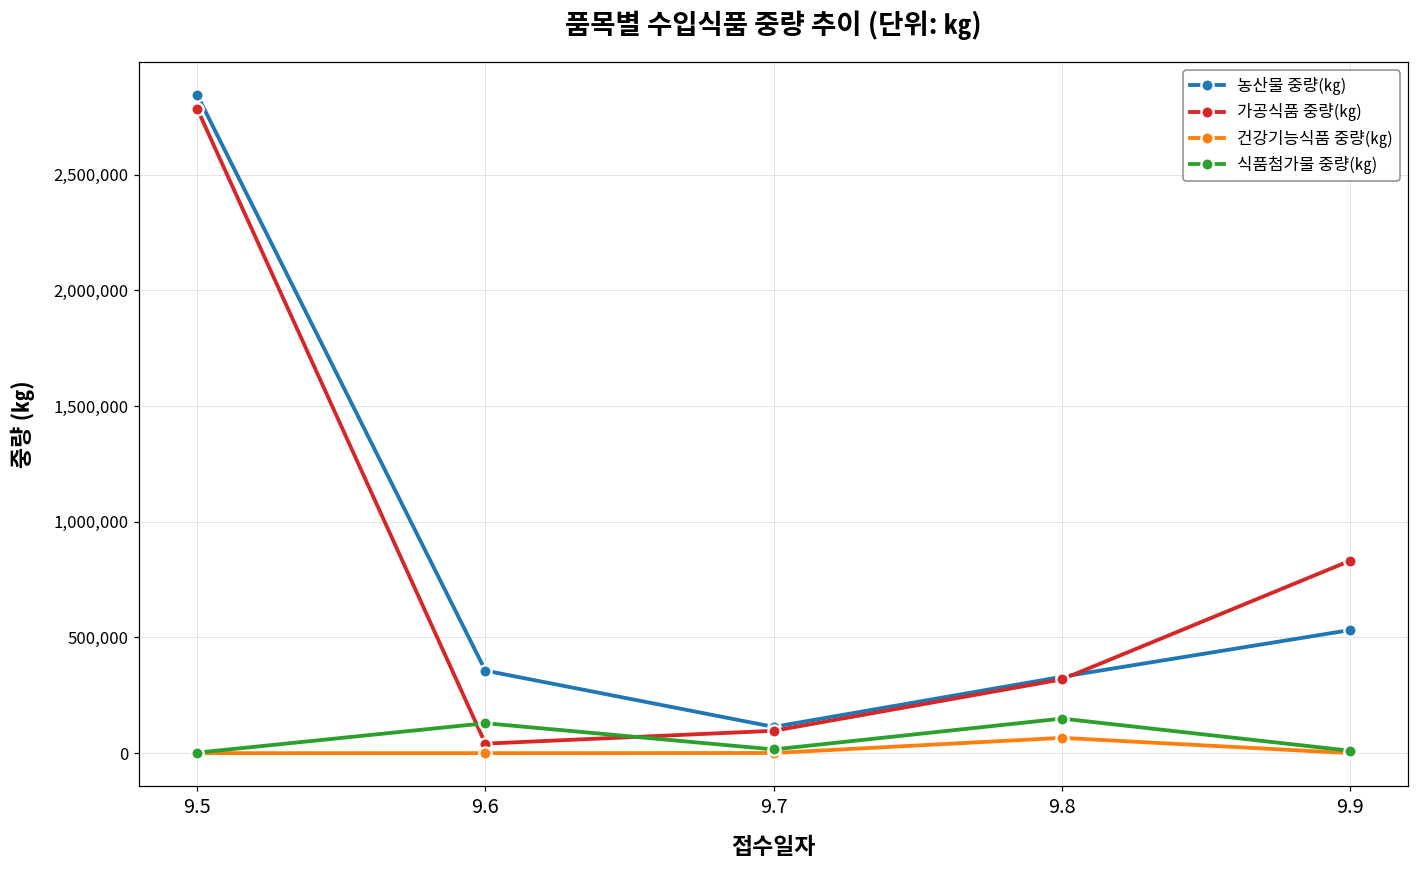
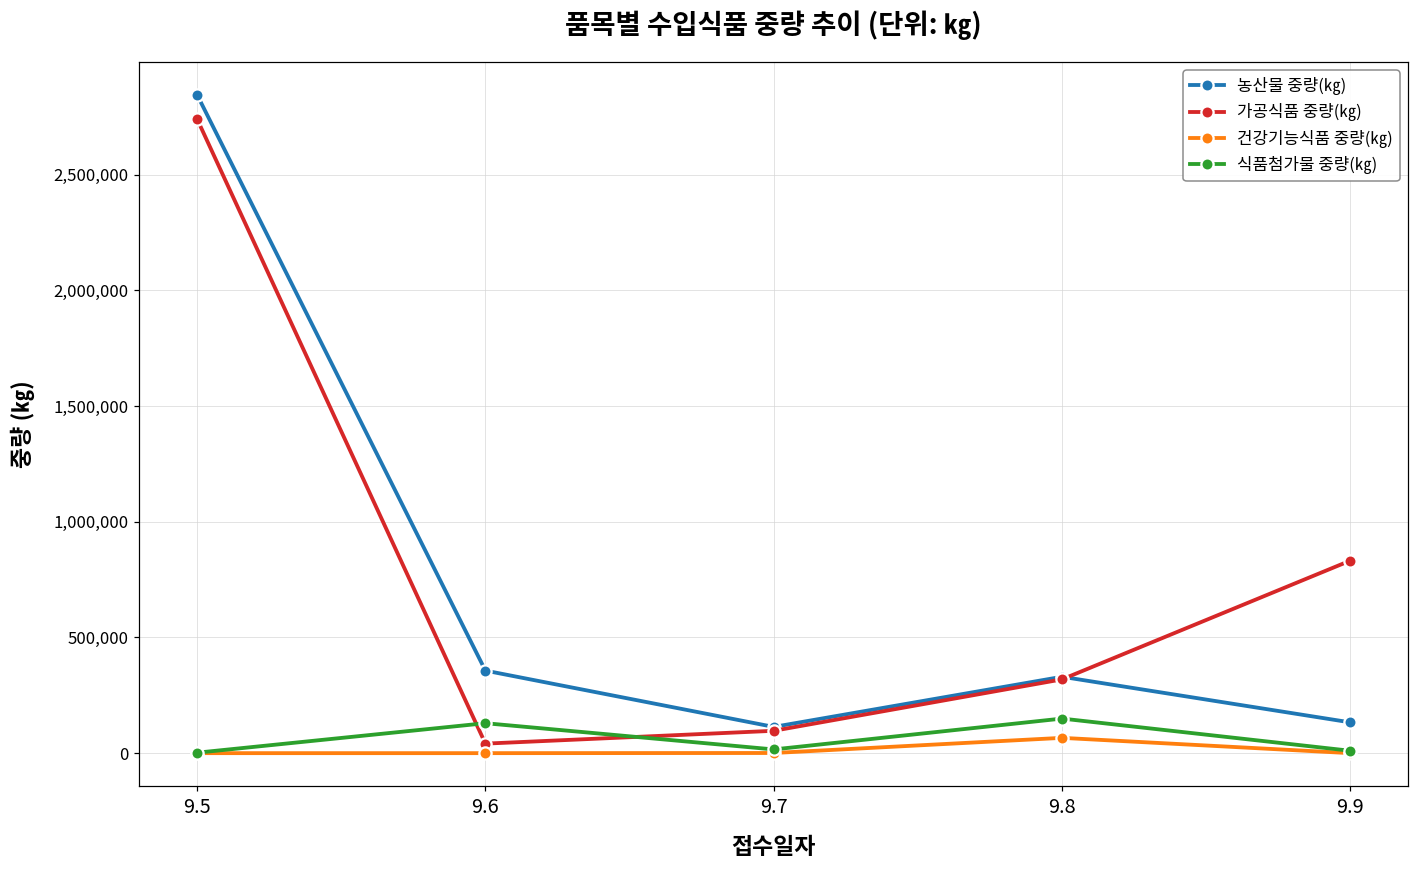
  {
    "농산물 중량(㎏)": {
      "9.5": "2,840,000",
      "9.6": "360,000",
      "9.7": "110,000",
-     "9.9": "530,000"
+     "9.9": "130,000"
    },
    "가공식품 중량(㎏)": {
-     "9.5": "2,790,000",
+     "9.5": "2,740,000",
      "9.6": "40,000",
      "9.7": "100,000",
      "9.9": "830,000"
    },
    "건강기능식품 중량(㎏)": {
      "9.6": "0",
      "9.7": "0",
      "9.8": "70,000"
    },
    "식품첨가물 중량(㎏)": {
      "9.6": "130,000",
      "9.7": "20,000",
      "9.8": "150,000"
    }
  }
